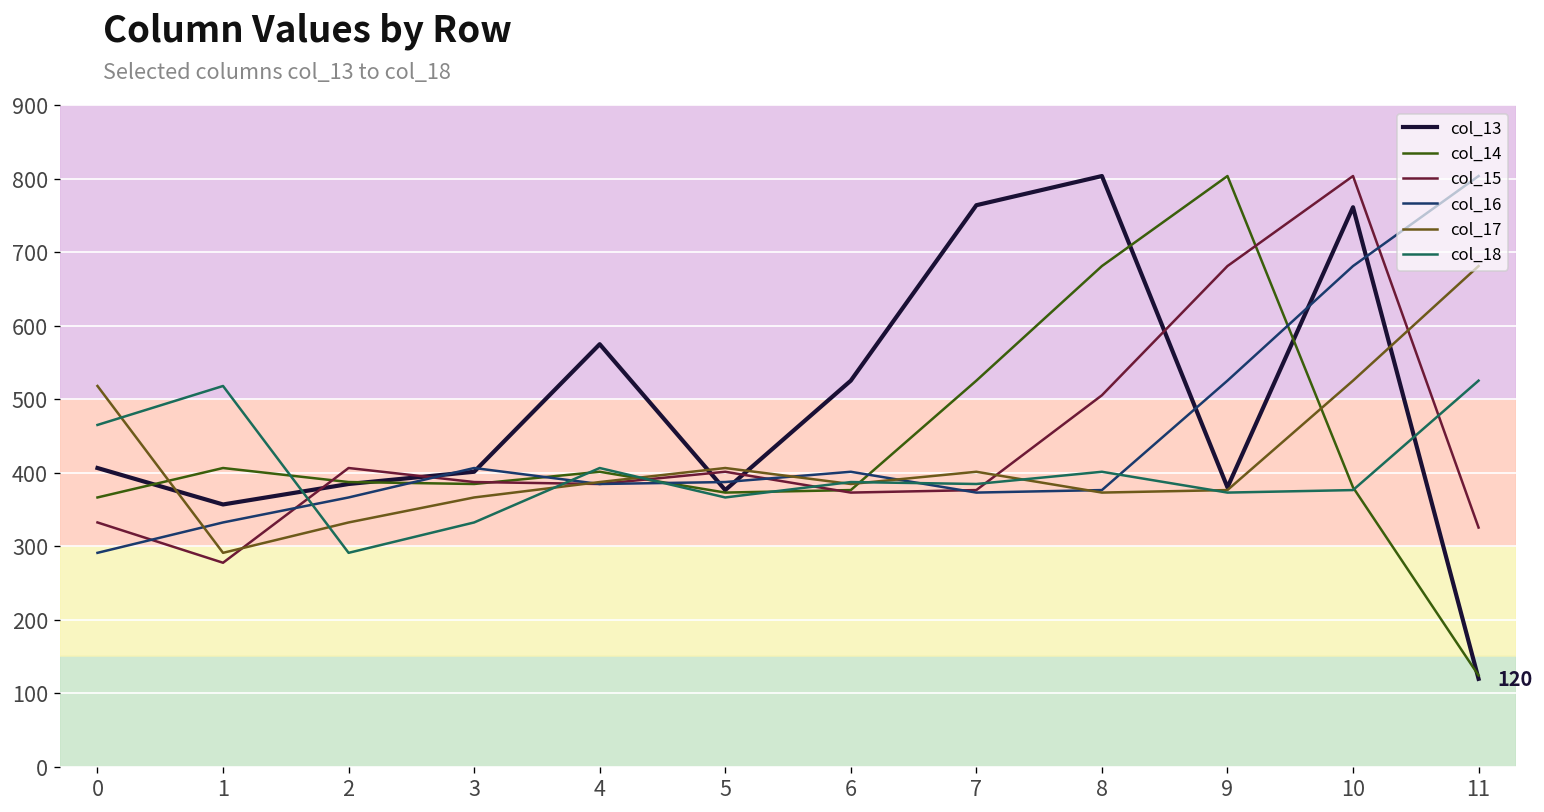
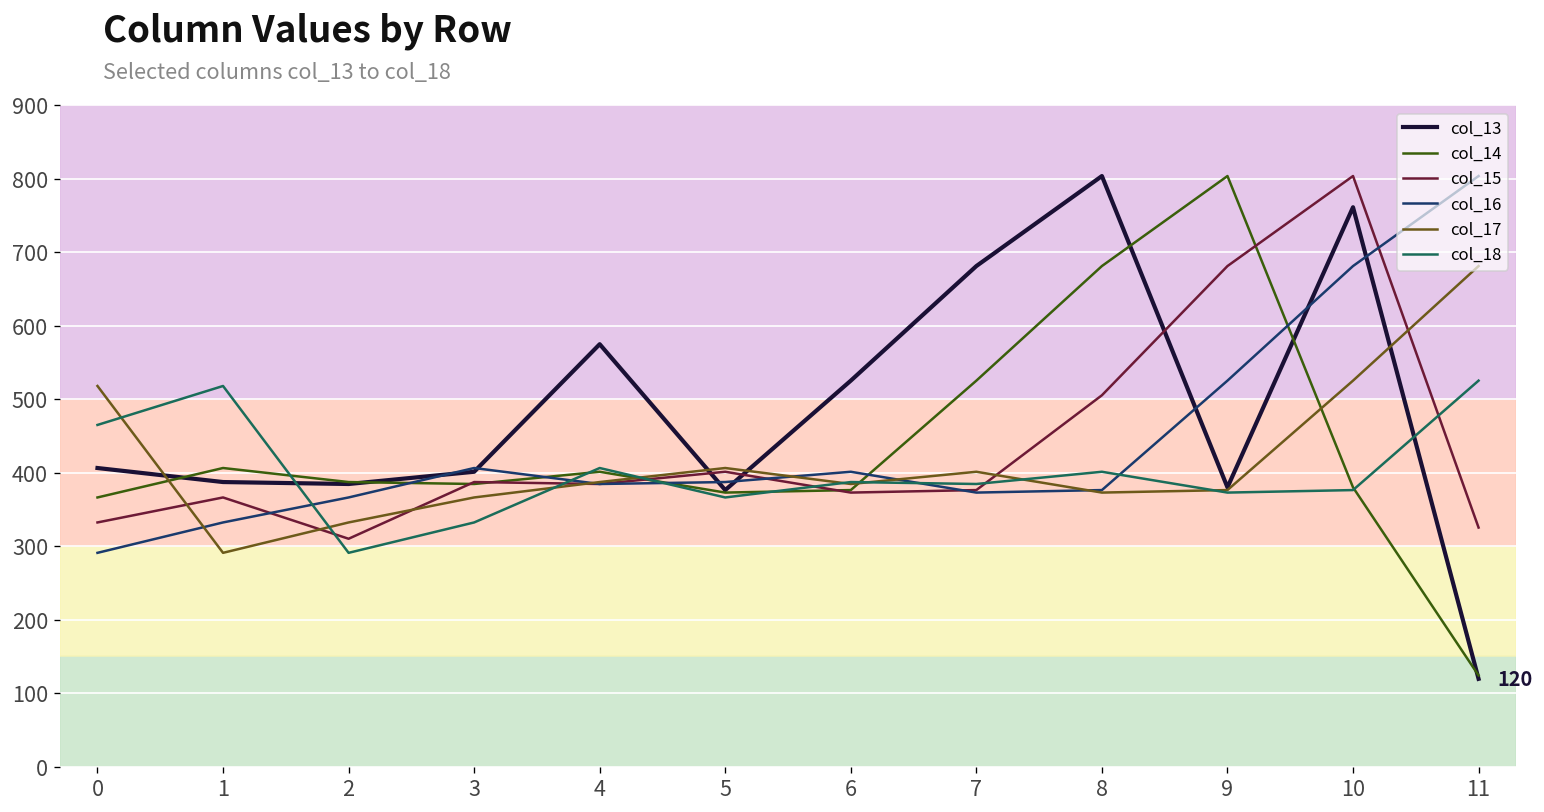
  {
    "col_13": {
      "0": 410,
-     "1": 360,
+     "1": 390,
      "3": 400,
      "4": 570,
      "6": 530,
-     "7": 760,
+     "7": 680,
      "8": 800,
      "10": 760
    },
    "col_15": {
      "0": 330,
-     "1": 280,
-     "2": 410,
+     "1": 370,
+     "2": 310,
      "5": 400,
      "8": 510,
      "9": 680,
      "10": 800,
      "11": 330
    }
  }
